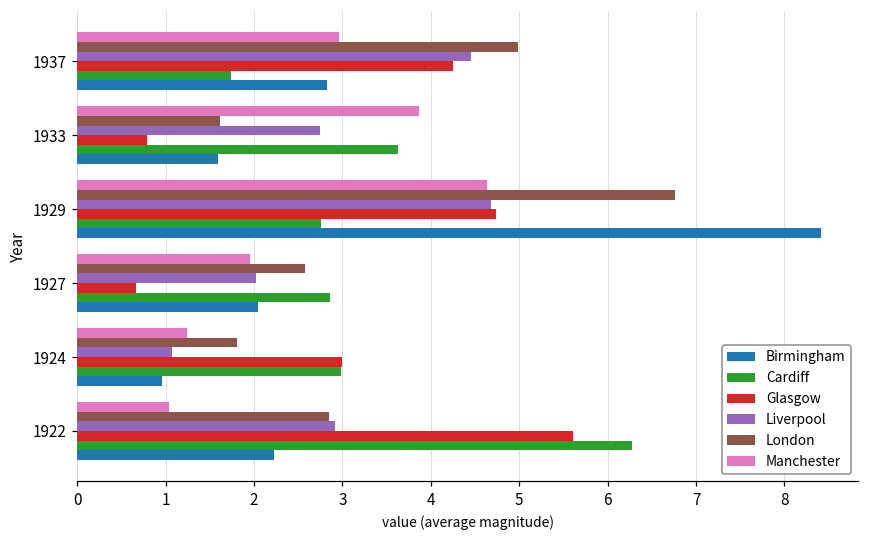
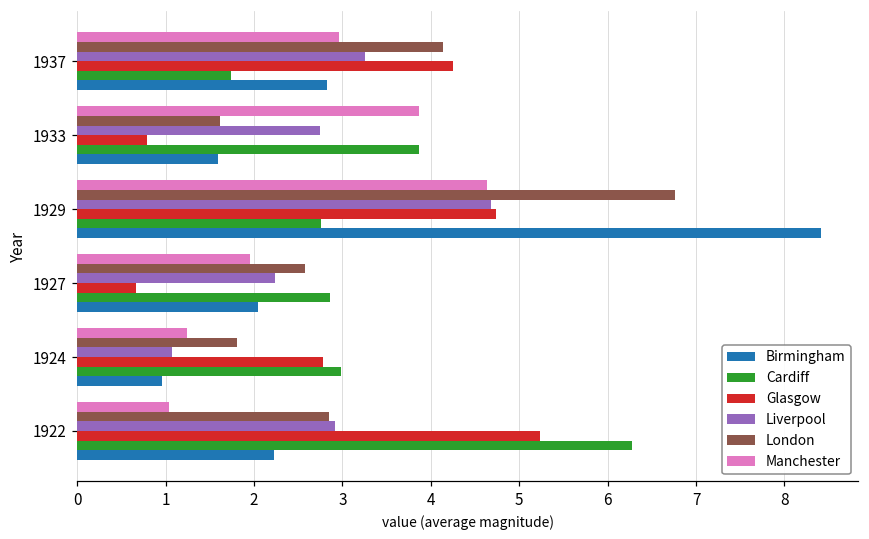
  {
    "Birmingham": {
      "1937": 2.8,
      "1933": 1.6,
      "1929": 8.4,
      "1927": 2.0,
      "1924": 1.0,
      "1922": 2.2
    },
    "Cardiff": {
      "1937": 1.7,
-     "1933": 3.6,
+     "1933": 3.9,
      "1929": 2.8,
      "1927": 2.9,
      "1924": 3.0,
      "1922": 6.3
    },
    "Glasgow": {
      "1937": 4.2,
      "1933": 0.8,
      "1929": 4.7,
      "1927": 0.7,
-     "1924": 3.0,
-     "1922": 5.6
+     "1924": 2.8,
+     "1922": 5.2
    },
    "Liverpool": {
-     "1937": 4.5,
+     "1937": 3.3,
      "1933": 2.7,
      "1929": 4.7,
-     "1927": 2.0,
+     "1927": 2.2,
      "1924": 1.1,
      "1922": 2.9
    },
    "London": {
-     "1937": 5.0,
+     "1937": 4.1,
      "1933": 1.6,
      "1929": 6.8,
      "1927": 2.6,
      "1924": 1.8,
      "1922": 2.9
    },
    "Manchester": {
      "1937": 3.0,
      "1933": 3.9,
      "1929": 4.6,
      "1927": 2.0,
      "1924": 1.2,
      "1922": 1.0
    }
  }
